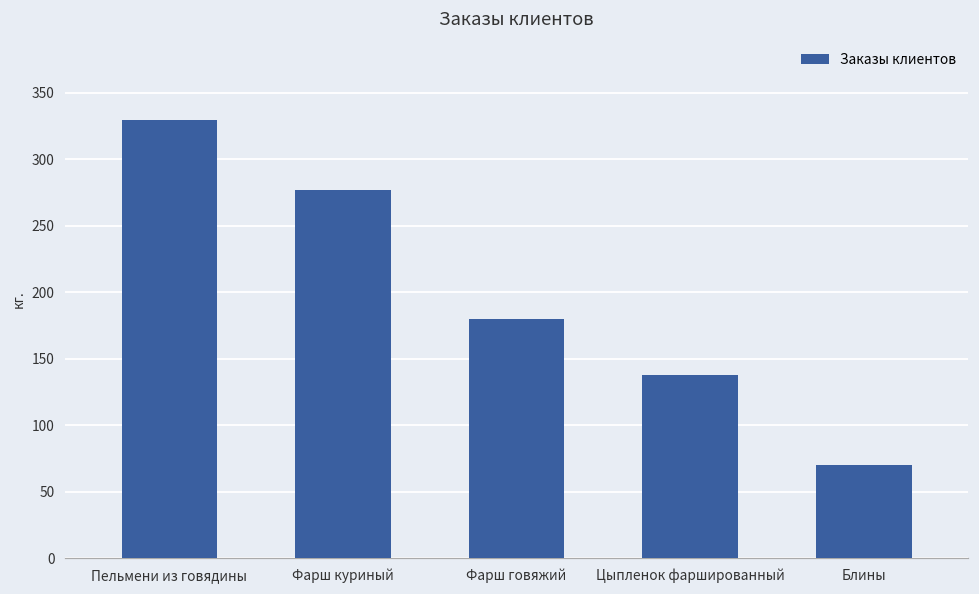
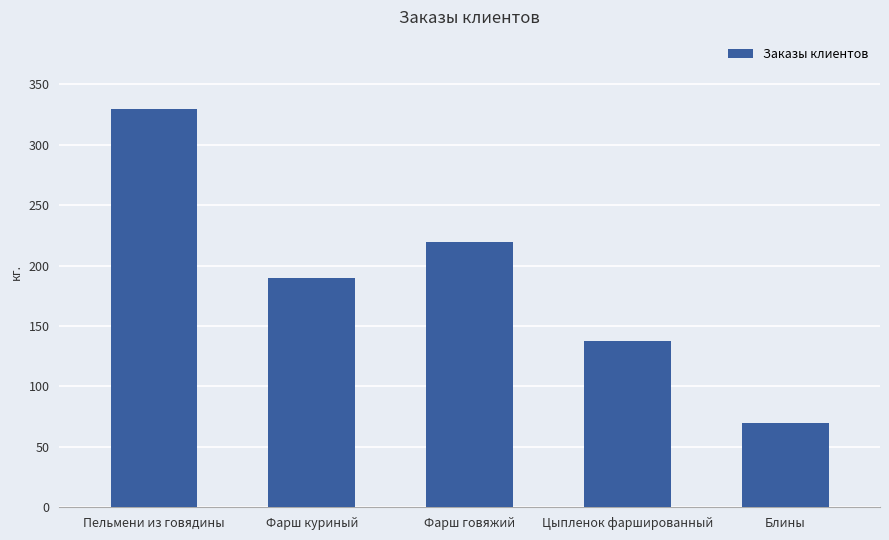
  {
    "Пельмени из говядины": 330,
-   "Фарш куриный": 277,
-   "Фарш говяжий": 180,
+   "Фарш куриный": 190,
+   "Фарш говяжий": 220,
    "Цыпленок фаршированный": 138,
    "Блины": 70
  }
